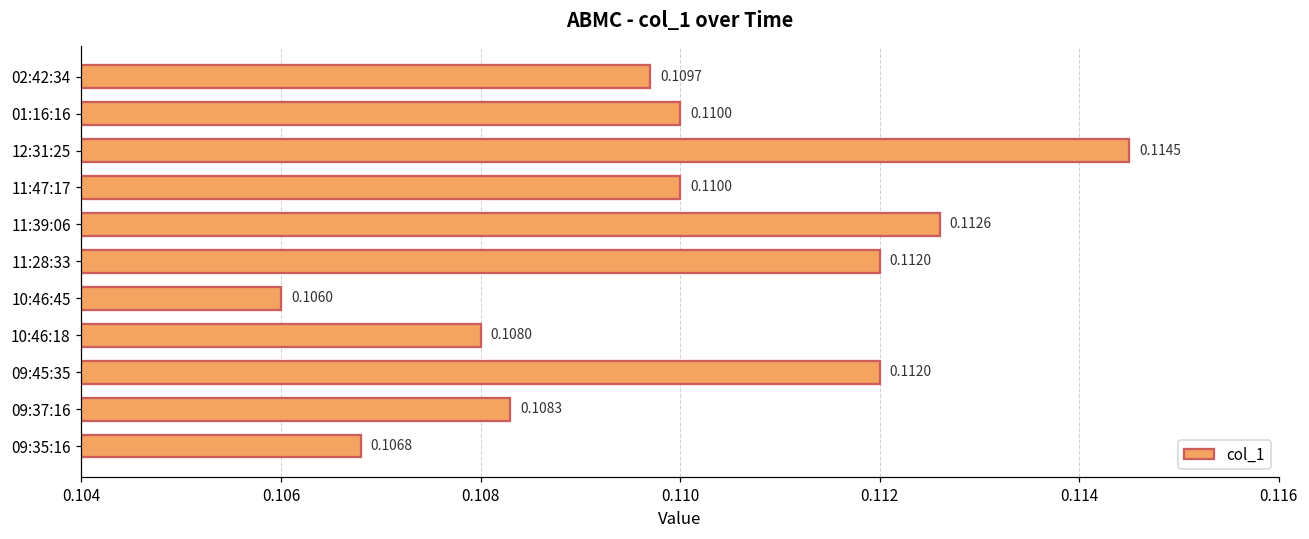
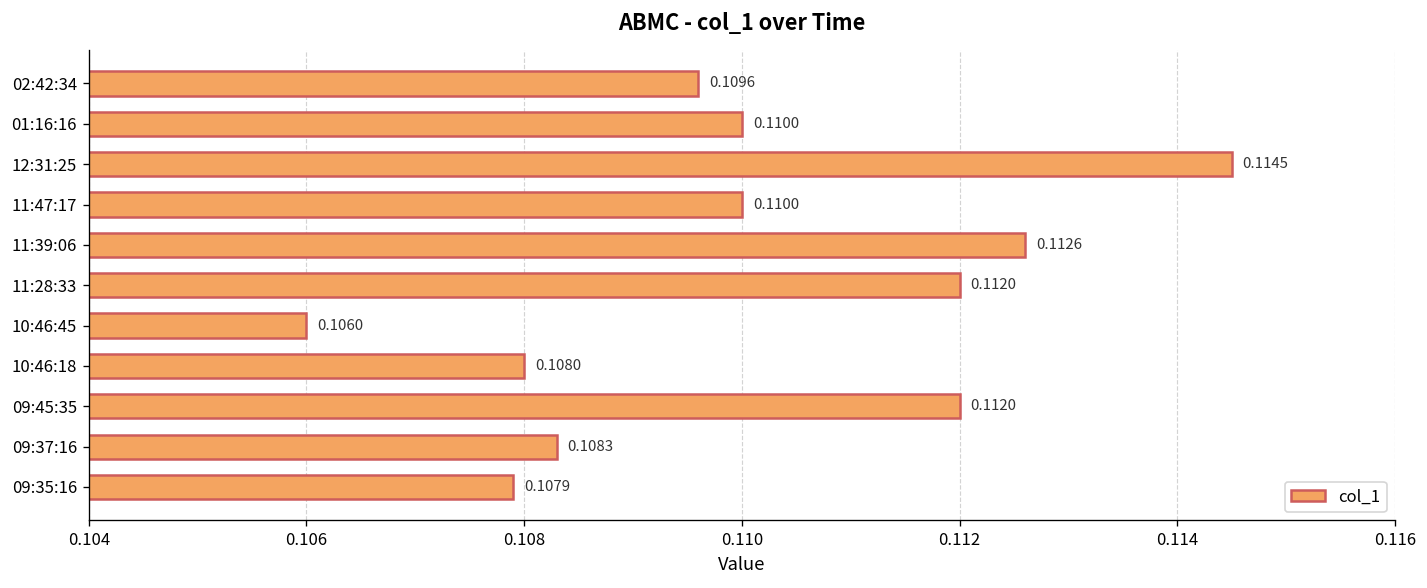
  {
-   "02:42:34": 0.1097,
+   "02:42:34": 0.1096,
    "01:16:16": 0.1100,
    "12:31:25": 0.1145,
    "11:47:17": 0.1100,
    "11:39:06": 0.1126,
    "11:28:33": 0.1120,
    "10:46:45": 0.1060,
    "10:46:18": 0.1080,
    "09:45:35": 0.1120,
    "09:37:16": 0.1083,
-   "09:35:16": 0.1068
+   "09:35:16": 0.1079
  }
